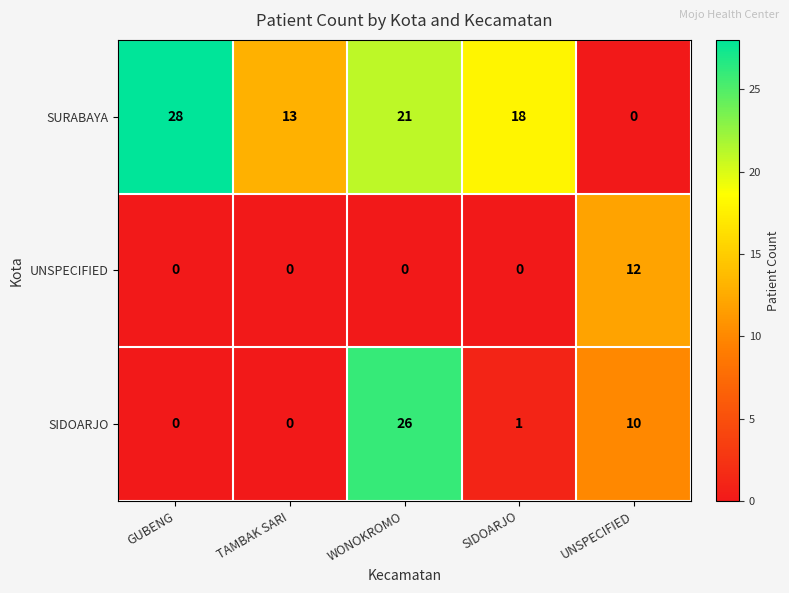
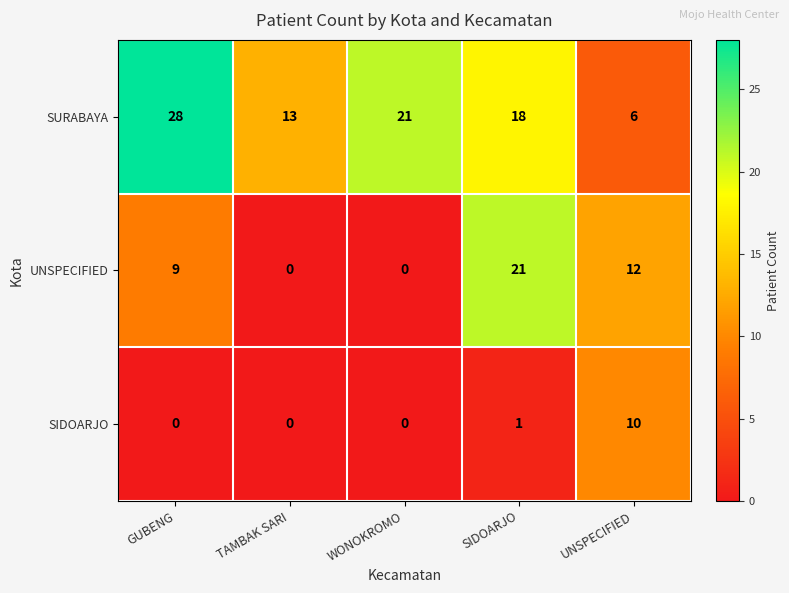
  {
    "SURABAYA": {
      "GUBENG": 28,
      "TAMBAK SARI": 13,
      "WONOKROMO": 21,
      "SIDOARJO": 18,
-     "UNSPECIFIED": 0
+     "UNSPECIFIED": 6
    },
    "UNSPECIFIED": {
-     "GUBENG": 0,
+     "GUBENG": 9,
      "TAMBAK SARI": 0,
      "WONOKROMO": 0,
-     "SIDOARJO": 0,
+     "SIDOARJO": 21,
      "UNSPECIFIED": 12
    },
    "SIDOARJO": {
      "GUBENG": 0,
      "TAMBAK SARI": 0,
-     "WONOKROMO": 26,
+     "WONOKROMO": 0,
      "SIDOARJO": 1,
      "UNSPECIFIED": 10
    }
  }
